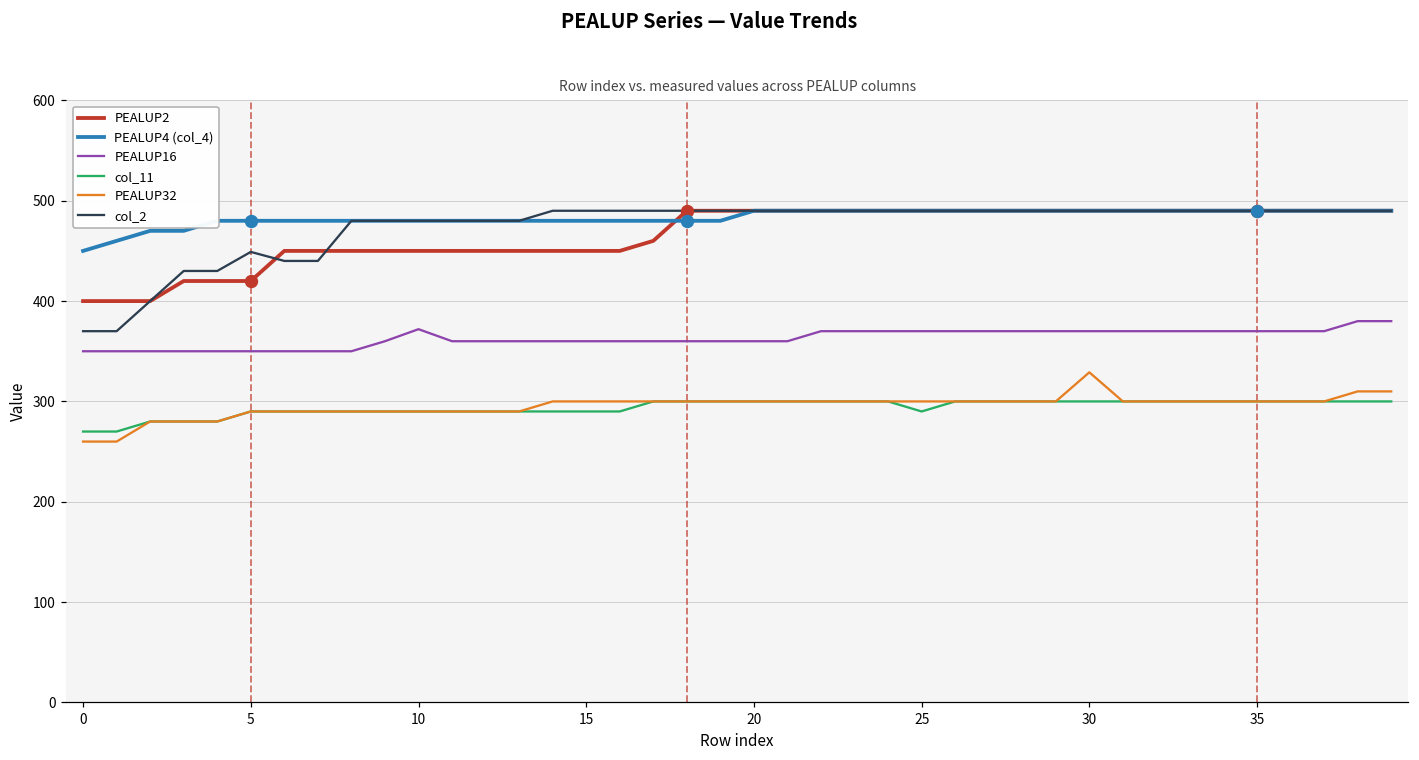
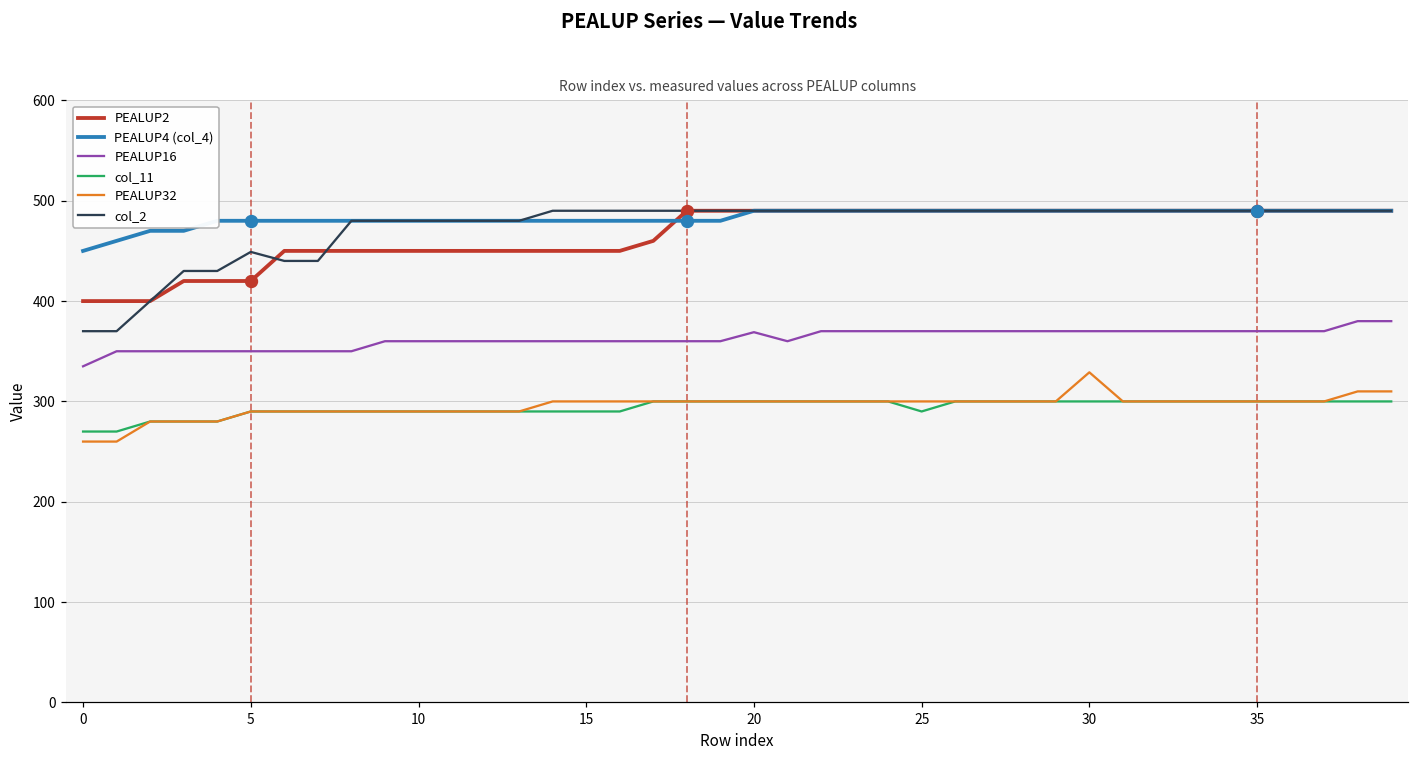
  {
    "PEALUP16": {
-     "0": 350,
+     "0": 340,
      "5": 350,
-     "10": 370,
+     "10": 360,
      "15": 360,
-     "20": 360,
+     "20": 370,
      "25": 370,
      "30": 370,
      "35": 370
    },
    "col_11": {
      "0": 270,
      "15": 290,
      "25": 290,
      "30": 300
    },
    "PEALUP32": {
      "0": 260,
      "15": 300,
      "25": 300,
      "30": 330
    },
    "col_2": {
      "0": 370,
      "5": 450,
      "15": 490
    }
  }
